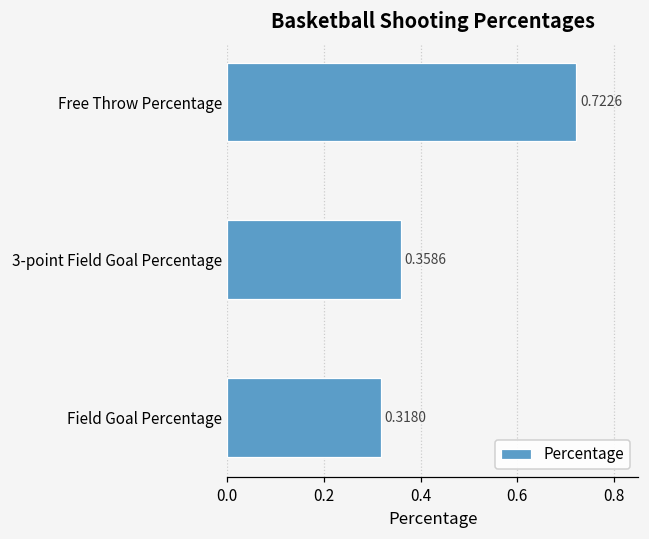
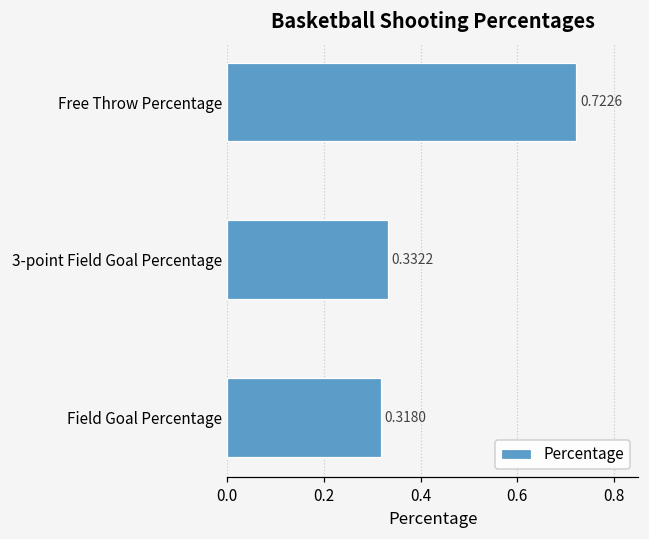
  {
    "Free Throw Percentage": 0.7226,
-   "3-point Field Goal Percentage": 0.3586,
+   "3-point Field Goal Percentage": 0.3322,
    "Field Goal Percentage": 0.3180
  }
